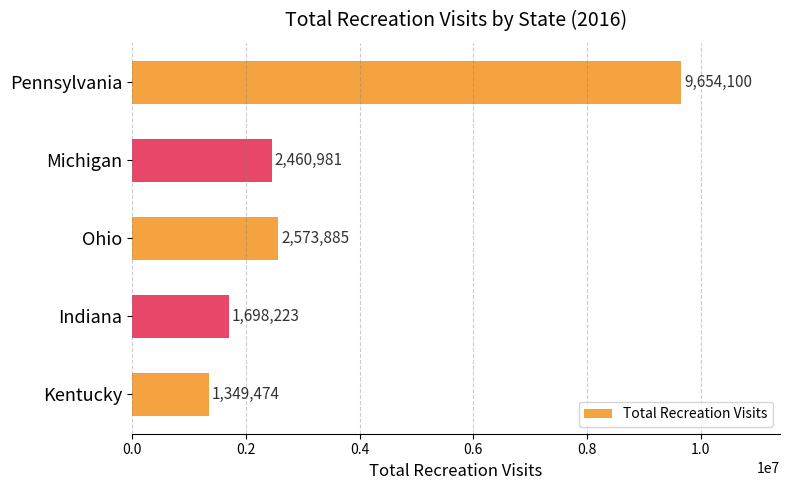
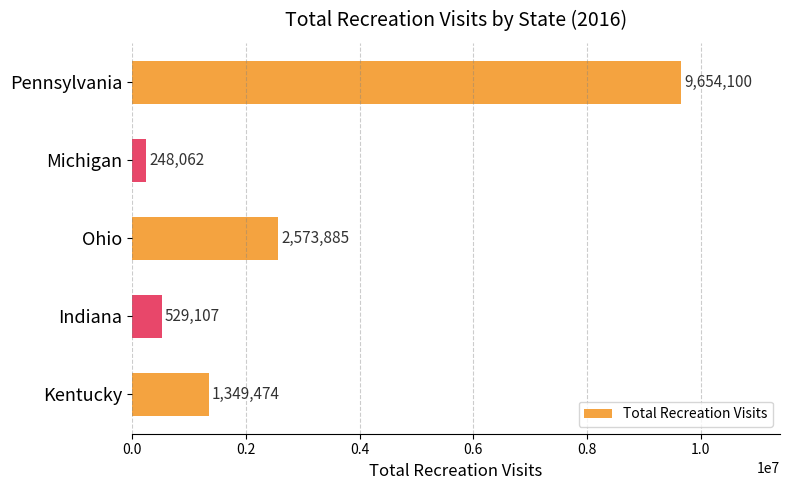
  {
    "Pennsylvania": "9,654,100",
-   "Michigan": "2,460,981",
+   "Michigan": "248,062",
    "Ohio": "2,573,885",
-   "Indiana": "1,698,223",
+   "Indiana": "529,107",
    "Kentucky": "1,349,474"
  }
